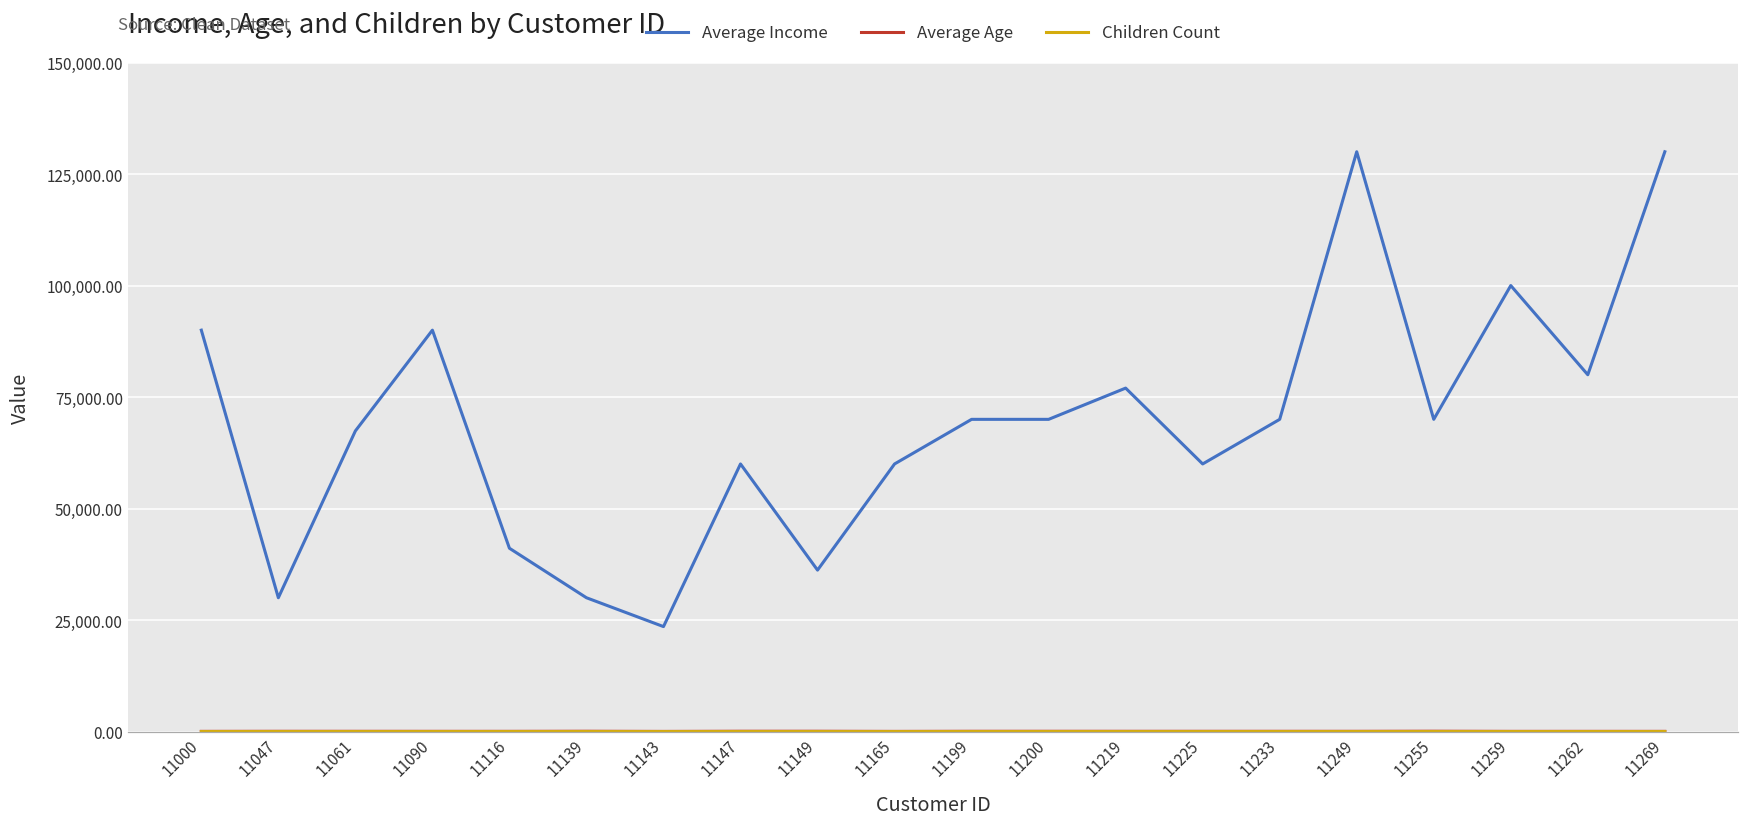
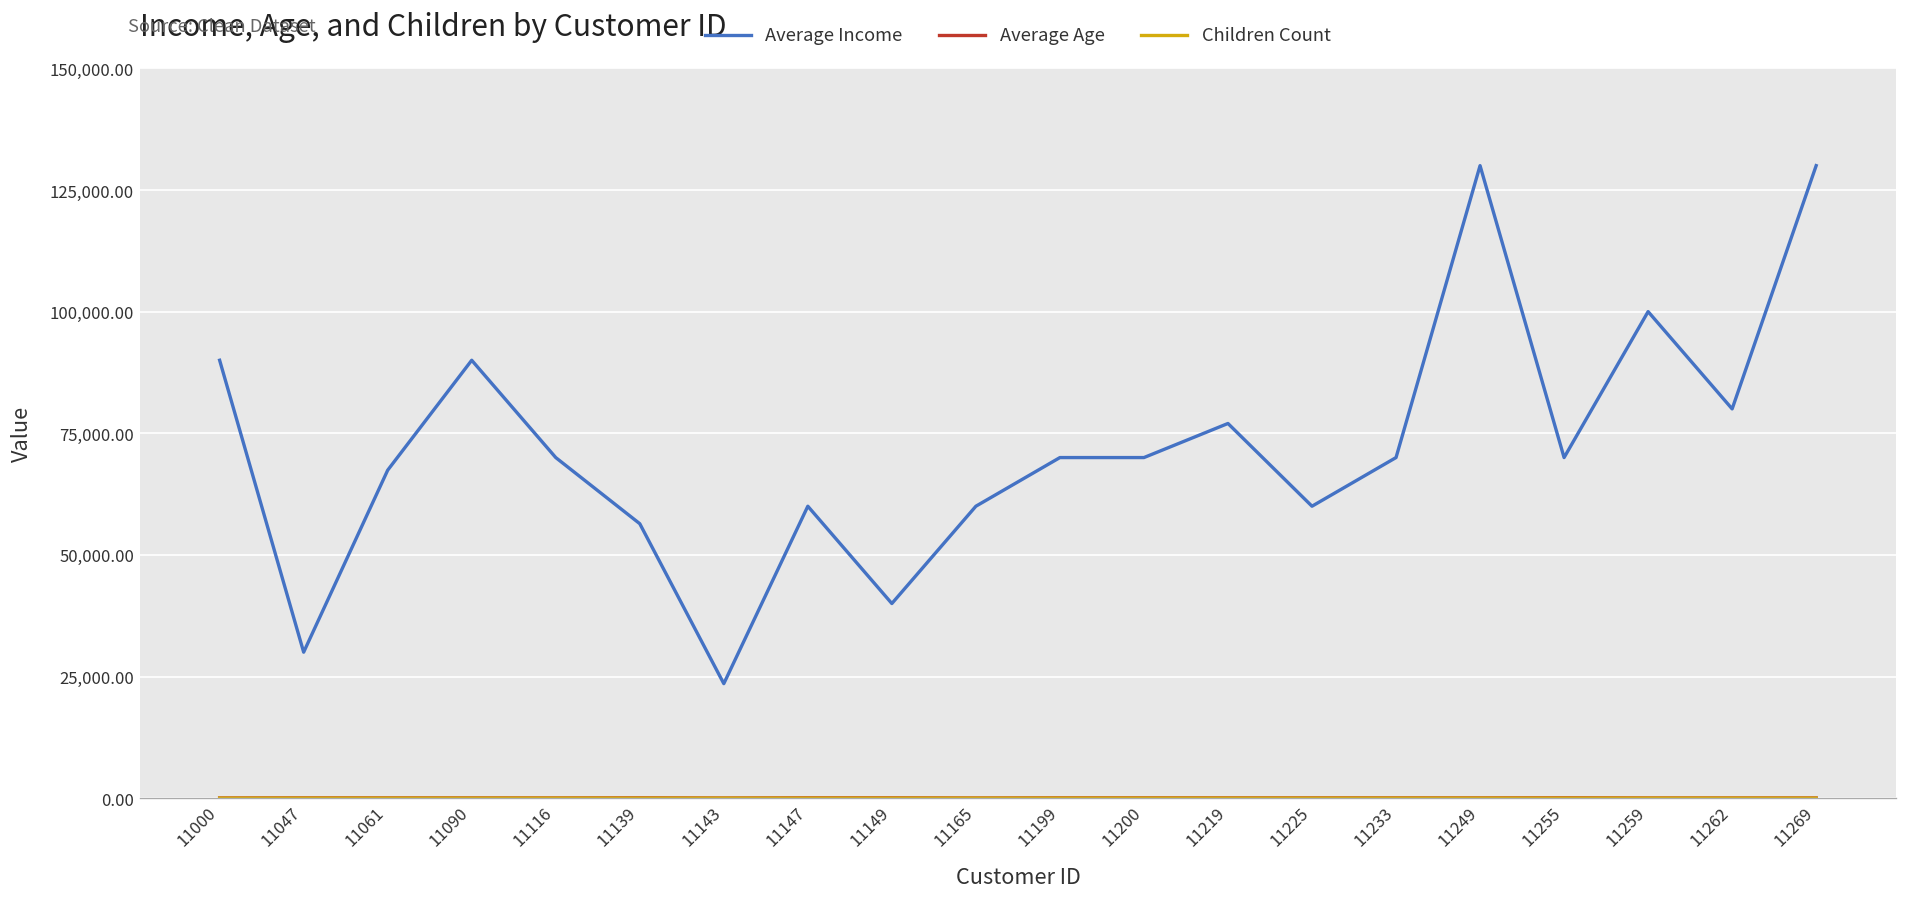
  {
    "Average Income": {
      "11000": "90,000",
      "11047": "30,000",
      "11061": "67,000",
      "11090": "90,000",
-     "11116": "41,000",
-     "11139": "30,000",
+     "11116": "70,000",
+     "11139": "56,000",
      "11143": "24,000",
      "11147": "60,000",
-     "11149": "36,000",
+     "11149": "40,000",
      "11165": "60,000",
      "11199": "70,000",
      "11200": "70,000",
      "11219": "77,000",
      "11225": "60,000",
      "11233": "70,000",
      "11249": "130,000",
      "11255": "70,000",
      "11259": "100,000",
      "11262": "80,000",
      "11269": "130,000"
    },
    "Children Count": {
      "11000": "0",
      "11047": "0",
      "11061": "0",
      "11090": "0",
      "11116": "0",
      "11139": "0",
      "11143": "0",
      "11147": "0",
      "11149": "0",
      "11165": "0",
      "11199": "0",
      "11200": "0",
      "11219": "0",
      "11225": "0",
      "11233": "0",
      "11249": "0",
      "11255": "0",
      "11259": "0",
      "11262": "0",
      "11269": "0"
    }
  }
